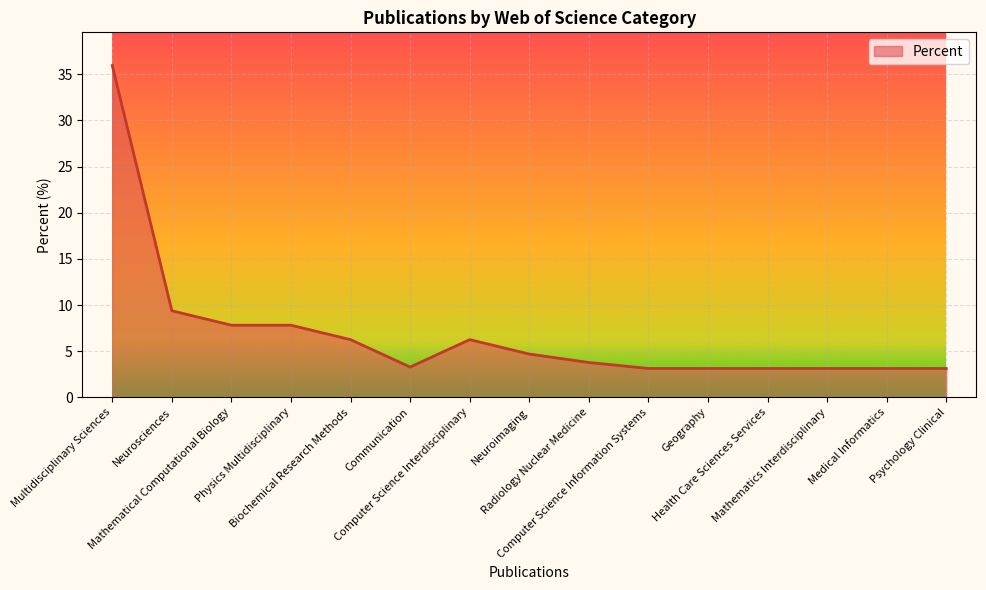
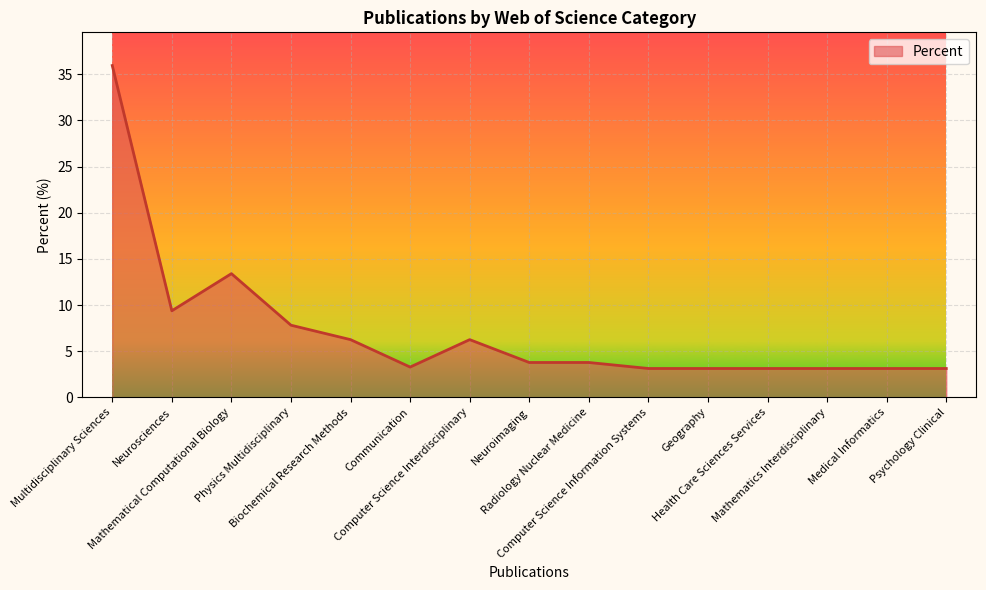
  {
    "Multidisciplinary Sciences": 36,
    "Neurosciences": 9,
-   "Mathematical Computational Biology": 8,
+   "Mathematical Computational Biology": 13,
    "Physics Multidisciplinary": 8,
    "Biochemical Research Methods": 6,
    "Communication": 3,
    "Computer Science Interdisciplinary": 6,
-   "Neuroimaging": 5,
+   "Neuroimaging": 4,
    "Radiology Nuclear Medicine": 4,
    "Computer Science Information Systems": 3,
    "Geography": 3,
    "Health Care Sciences Services": 3,
    "Mathematics Interdisciplinary": 3,
    "Medical Informatics": 3,
    "Psychology Clinical": 3
  }
